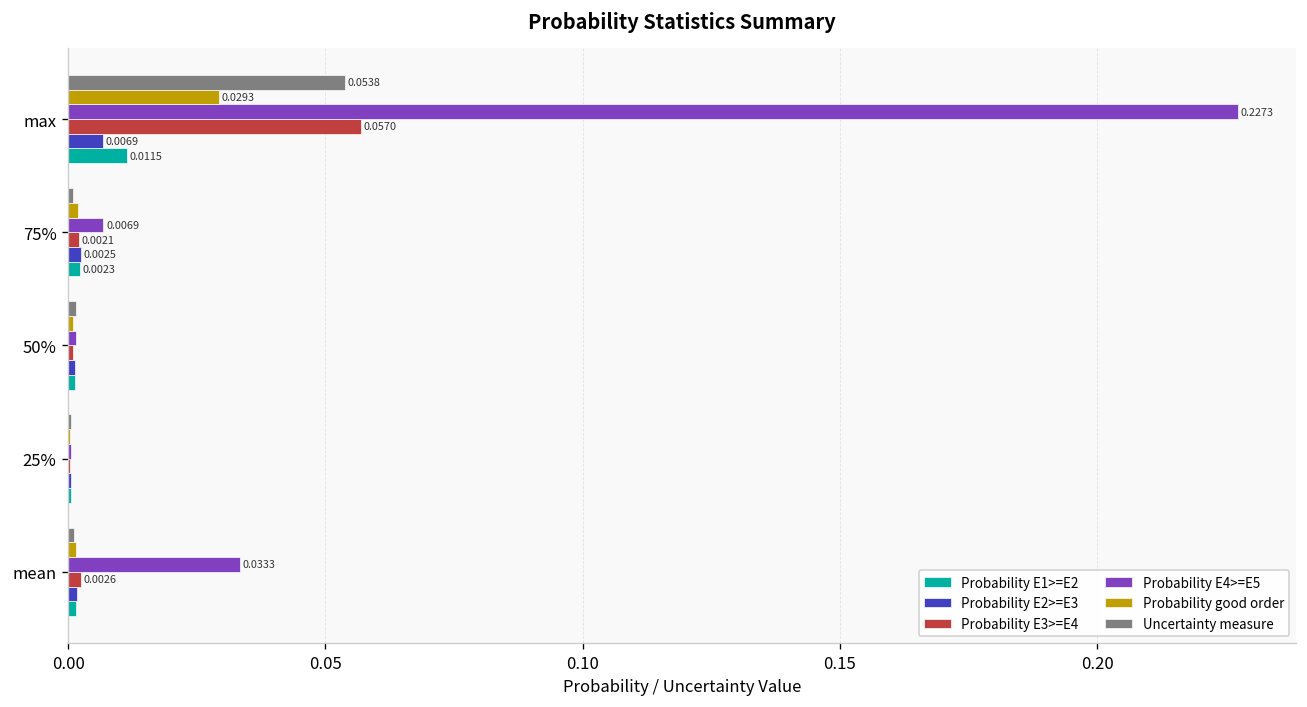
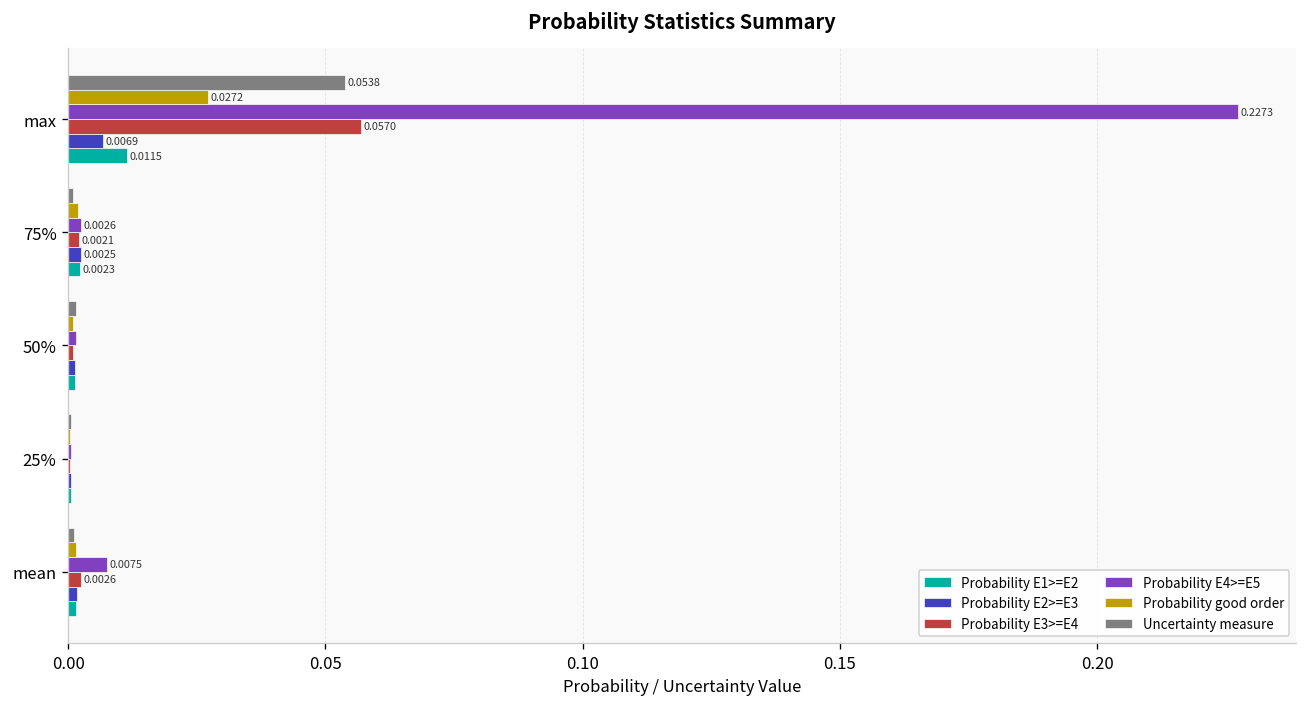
  {
    "Probability E1>=E2": {
      "max": 0.0115,
      "75%": 0.0023
    },
    "Probability E2>=E3": {
      "max": 0.0069,
      "75%": 0.0025
    },
    "Probability E3>=E4": {
      "max": 0.0570,
      "75%": 0.0021,
      "mean": 0.0026
    },
    "Probability E4>=E5": {
      "max": 0.2273,
-     "75%": 0.0069,
-     "mean": 0.0333
+     "75%": 0.0026,
+     "mean": 0.0075
    },
    "Probability good order": {
-     "max": 0.0293
+     "max": 0.0272
    },
    "Uncertainty measure": {
      "max": 0.0538
    }
  }
